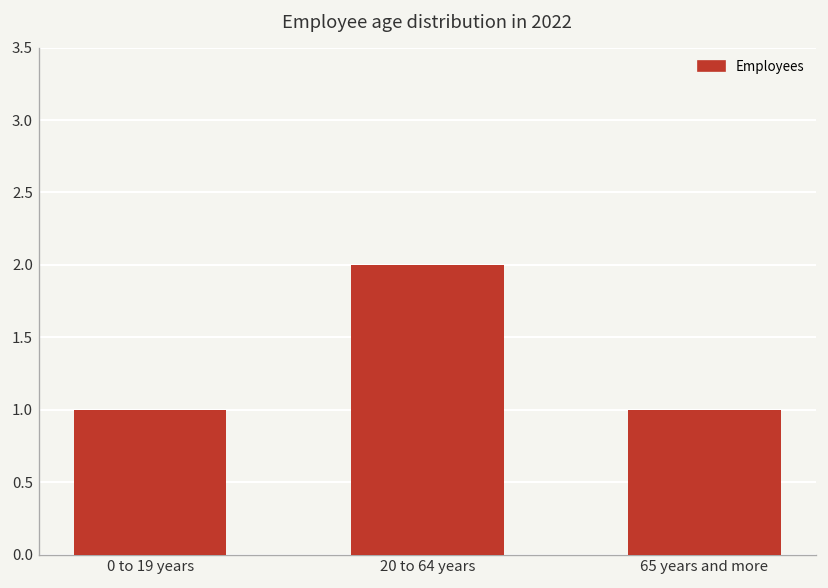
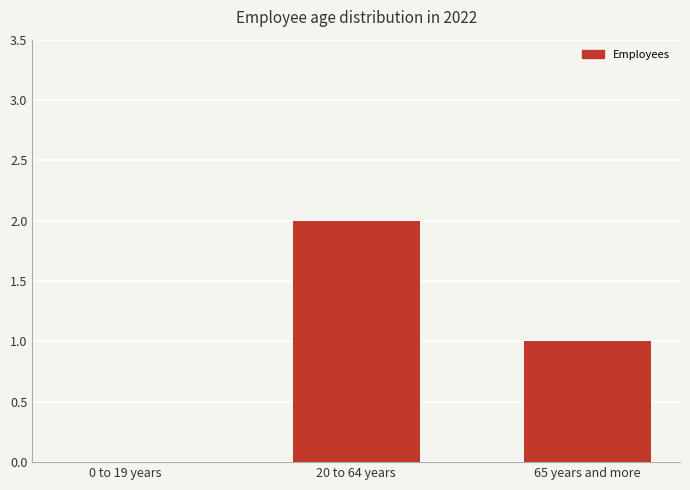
  {
-   "0 to 19 years": 1,
+   "0 to 19 years": 0,
    "20 to 64 years": 2,
    "65 years and more": 1
  }
